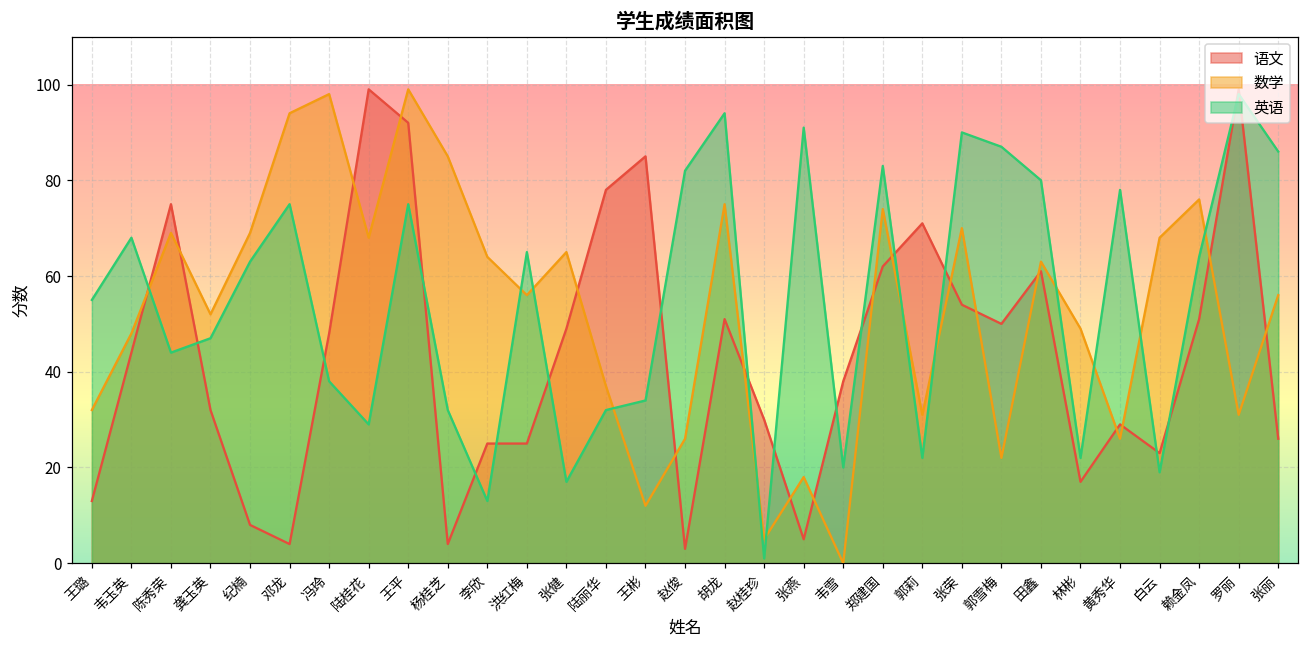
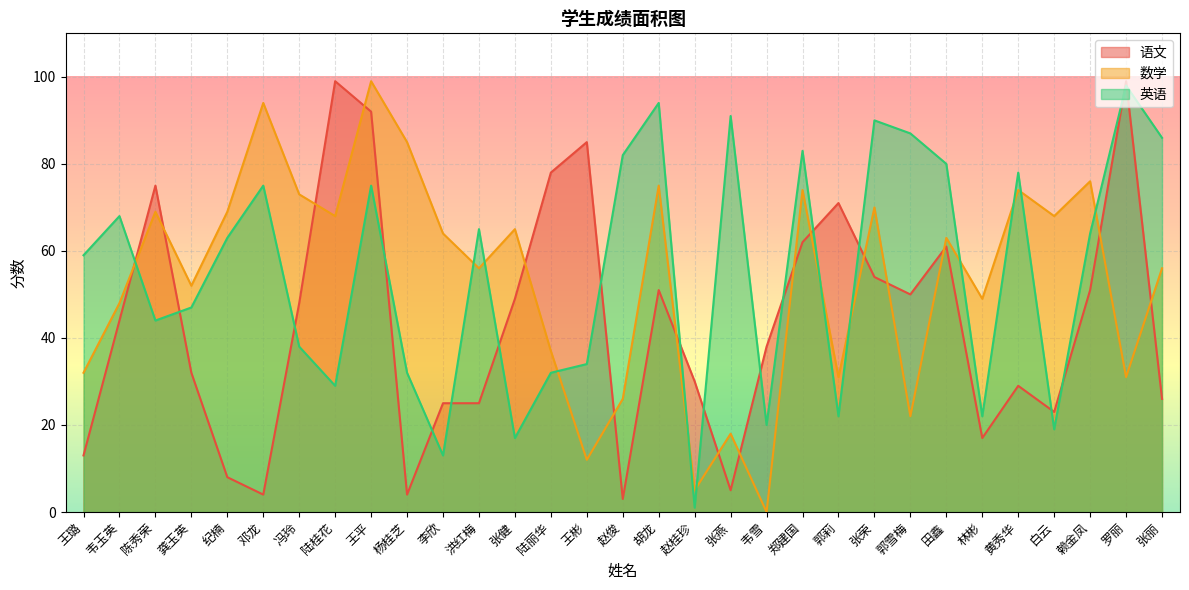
  {
    "语文": {
      "王璐": 13,
      "韦玉英": 44,
      "陈秀荣": 75,
      "龚玉英": 32,
      "纪楠": 8,
      "邓龙": 4,
      "冯玲": 48,
      "陆桂花": 99,
      "王平": 92,
      "杨桂芝": 4,
      "李欣": 25,
      "洪红梅": 25,
      "张健": 49,
      "陆丽华": 78,
      "王彬": 85,
      "赵俊": 3,
      "胡龙": 51,
      "赵桂珍": 30,
      "张燕": 5,
      "韦雪": 38,
      "郑建国": 62,
      "郭莉": 71,
      "张荣": 54,
      "郭雪梅": 50,
      "田鑫": 61,
      "林彬": 17,
      "黄秀华": 29,
      "白云": 23,
      "赖金凤": 51,
      "张丽": 26
    },
    "数学": {
      "王璐": 32,
      "韦玉英": 48,
      "陈秀荣": 69,
      "龚玉英": 52,
      "纪楠": 69,
      "邓龙": 94,
-     "冯玲": 98,
+     "冯玲": 73,
      "陆桂花": 68,
      "王平": 99,
      "杨桂芝": 85,
      "李欣": 64,
      "洪红梅": 56,
      "张健": 65,
      "陆丽华": 37,
      "王彬": 12,
      "赵俊": 26,
      "胡龙": 75,
      "赵桂珍": 5,
      "张燕": 18,
      "韦雪": 0,
      "郑建国": 74,
      "郭莉": 31,
      "张荣": 70,
      "郭雪梅": 22,
      "田鑫": 63,
      "林彬": 49,
-     "黄秀华": 26,
+     "黄秀华": 74,
      "白云": 68,
      "赖金凤": 76,
      "罗丽": 31,
      "张丽": 56
    },
    "英语": {
-     "王璐": 55,
+     "王璐": 59,
      "韦玉英": 68,
      "陈秀荣": 44,
      "龚玉英": 47,
      "纪楠": 63,
      "邓龙": 75,
      "冯玲": 38,
      "陆桂花": 29,
      "王平": 75,
      "杨桂芝": 32,
      "李欣": 13,
      "洪红梅": 65,
      "张健": 17,
      "陆丽华": 32,
      "王彬": 34,
      "赵俊": 82,
      "胡龙": 94,
      "赵桂珍": 1,
      "张燕": 91,
      "韦雪": 20,
      "郑建国": 83,
      "郭莉": 22,
      "张荣": 90,
      "郭雪梅": 87,
      "田鑫": 80,
      "林彬": 22,
      "黄秀华": 78,
      "白云": 19,
      "赖金凤": 64,
      "张丽": 86
    }
  }
